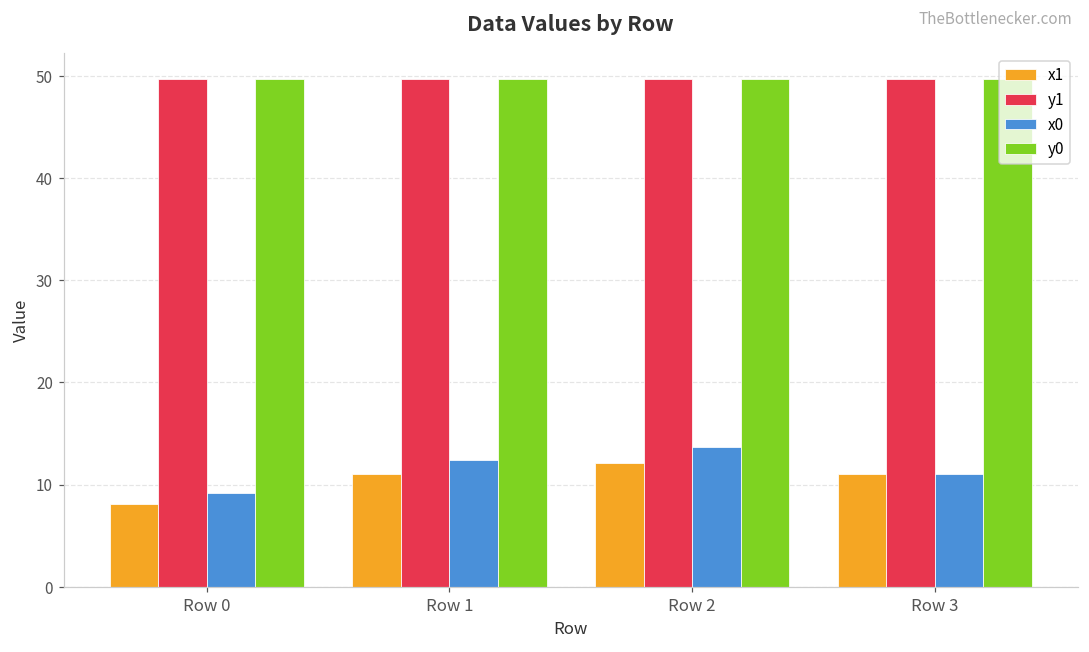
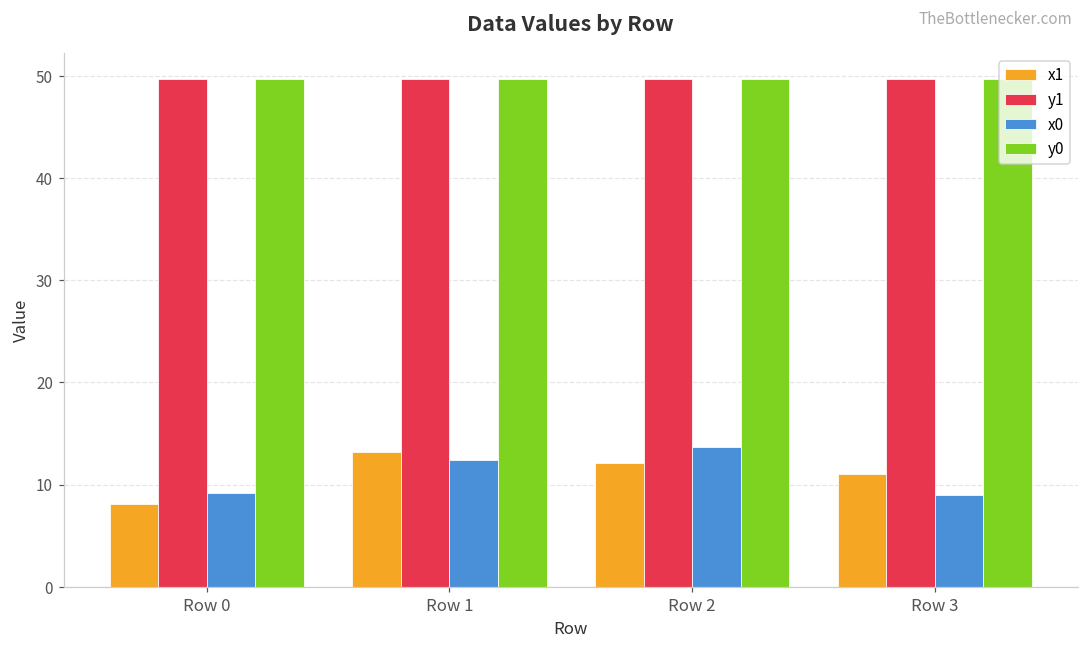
  {
    "x1": {
      "Row 0": 8,
-     "Row 1": 11,
+     "Row 1": 13,
      "Row 2": 12,
      "Row 3": 11
    },
    "y1": {
      "Row 0": 50,
      "Row 1": 50,
      "Row 2": 50,
      "Row 3": 50
    },
    "x0": {
      "Row 0": 9,
      "Row 1": 12,
      "Row 2": 14,
-     "Row 3": 11
+     "Row 3": 9
    },
    "y0": {
      "Row 0": 50,
      "Row 1": 50,
      "Row 2": 50
    }
  }
